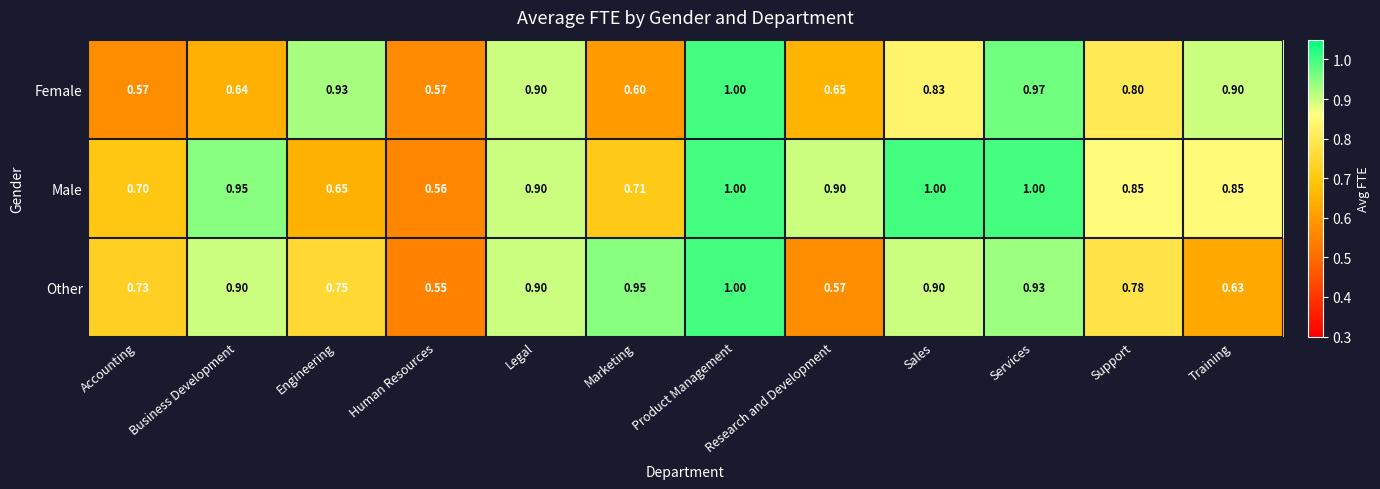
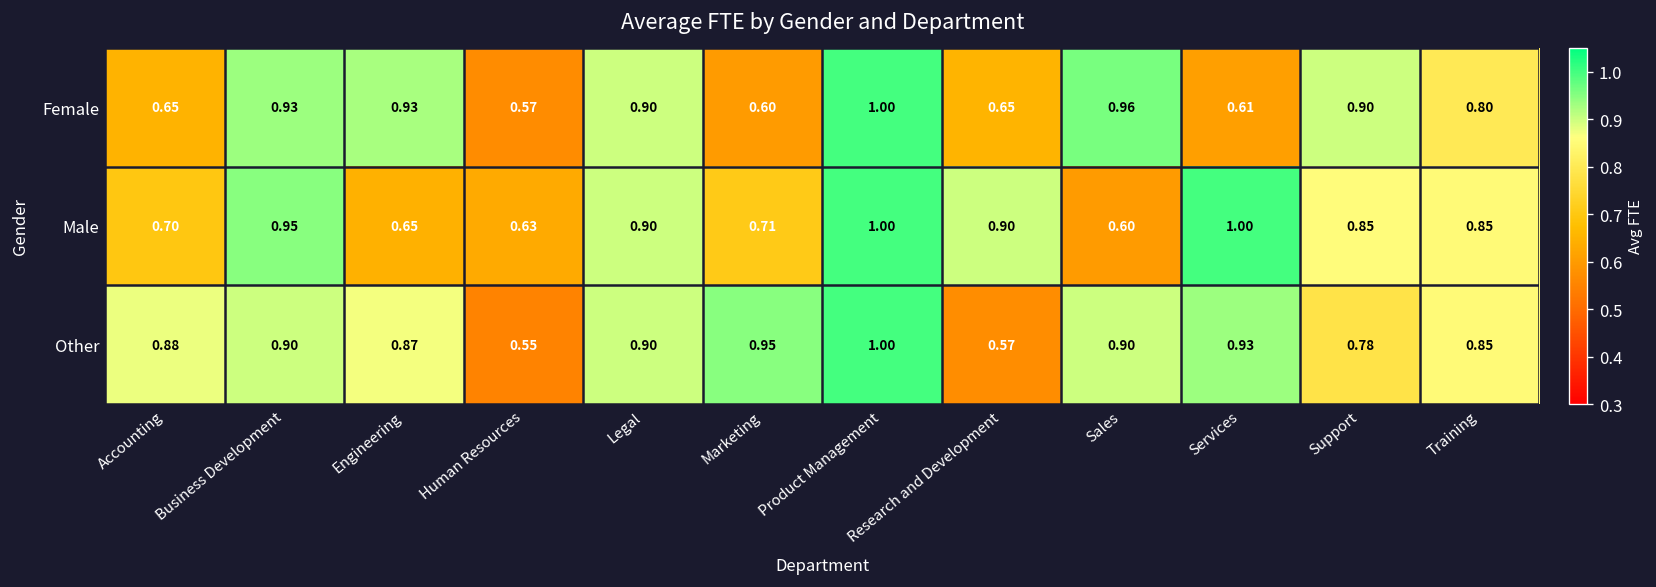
  {
    "Female": {
-     "Accounting": 0.57,
-     "Business Development": 0.64,
+     "Accounting": 0.65,
+     "Business Development": 0.93,
      "Engineering": 0.93,
      "Human Resources": 0.57,
      "Legal": 0.90,
      "Marketing": 0.60,
      "Product Management": 1.00,
      "Research and Development": 0.65,
-     "Sales": 0.83,
-     "Services": 0.97,
-     "Support": 0.80,
-     "Training": 0.90
+     "Sales": 0.96,
+     "Services": 0.61,
+     "Support": 0.90,
+     "Training": 0.80
    },
    "Male": {
      "Accounting": 0.70,
      "Business Development": 0.95,
      "Engineering": 0.65,
-     "Human Resources": 0.56,
+     "Human Resources": 0.63,
      "Legal": 0.90,
      "Marketing": 0.71,
      "Product Management": 1.00,
      "Research and Development": 0.90,
-     "Sales": 1.00,
+     "Sales": 0.60,
      "Services": 1.00,
      "Support": 0.85,
      "Training": 0.85
    },
    "Other": {
-     "Accounting": 0.73,
+     "Accounting": 0.88,
      "Business Development": 0.90,
-     "Engineering": 0.75,
+     "Engineering": 0.87,
      "Human Resources": 0.55,
      "Legal": 0.90,
      "Marketing": 0.95,
      "Product Management": 1.00,
      "Research and Development": 0.57,
      "Sales": 0.90,
      "Services": 0.93,
      "Support": 0.78,
-     "Training": 0.63
+     "Training": 0.85
    }
  }
